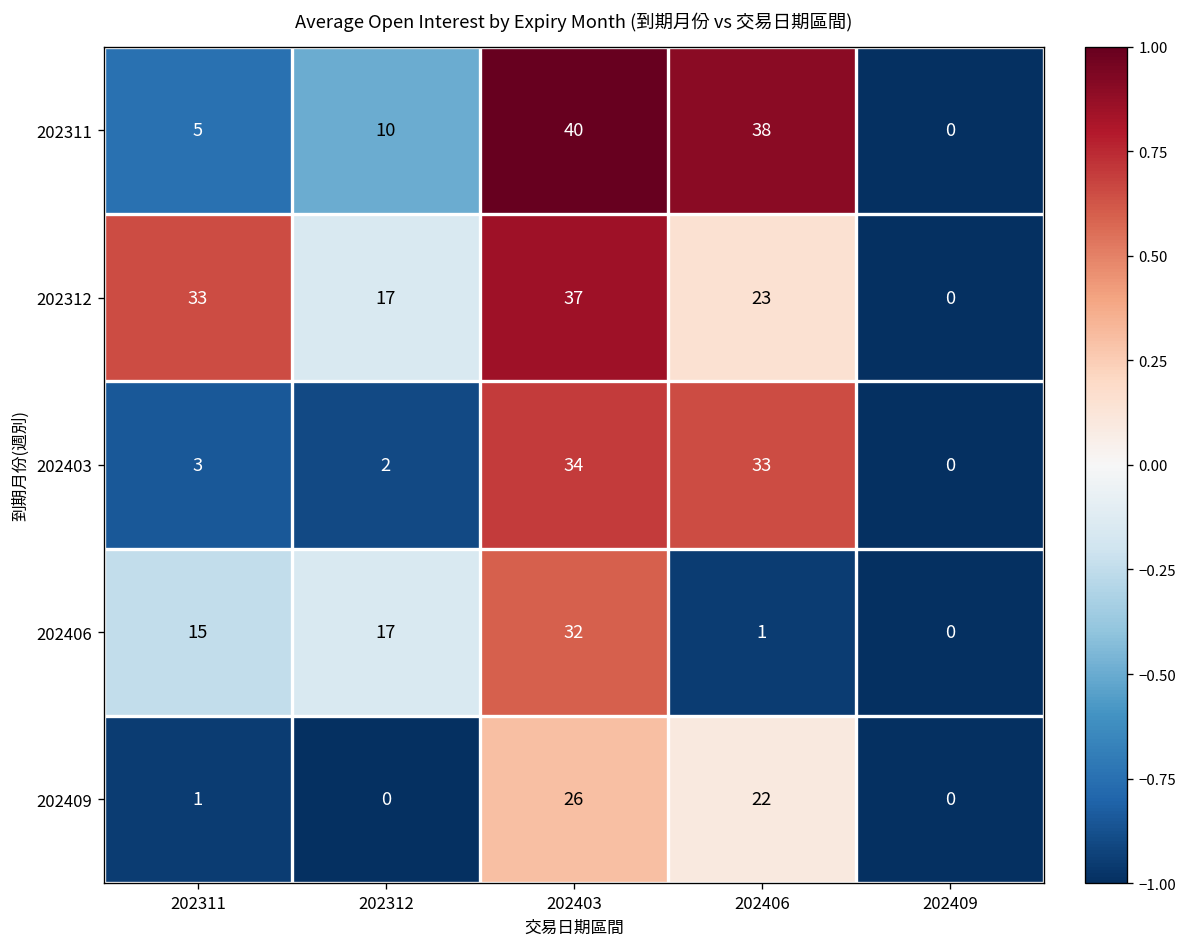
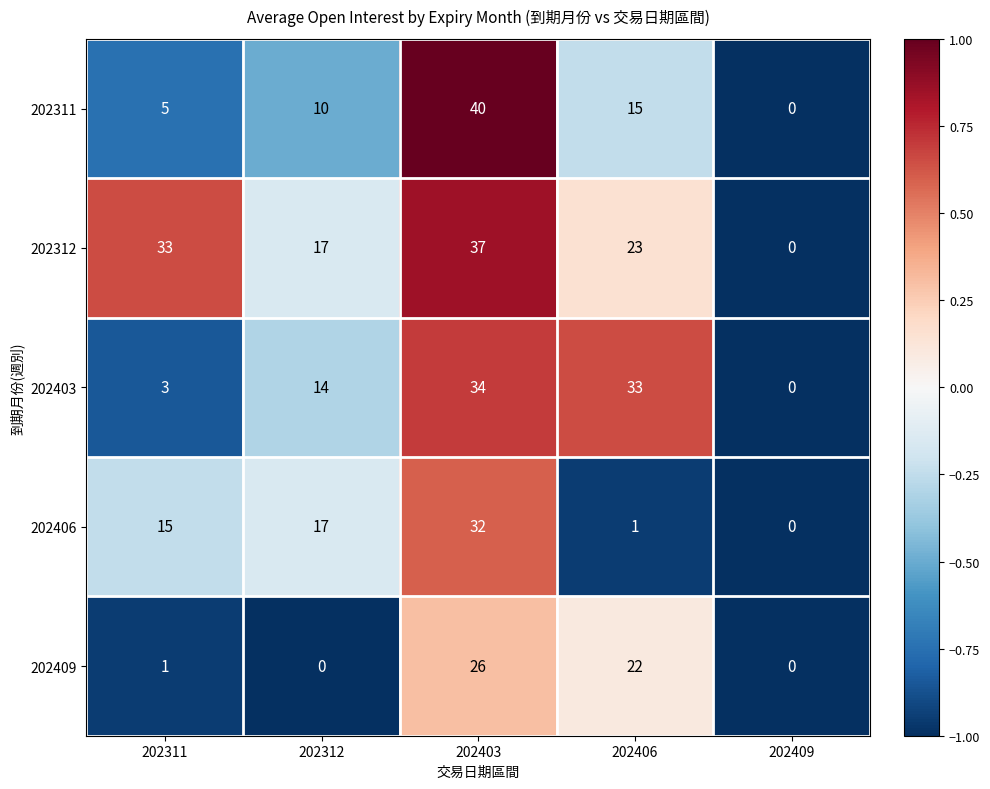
  {
    "202311": {
      "202311": 5,
      "202312": 10,
      "202403": 40,
-     "202406": 38,
+     "202406": 15,
      "202409": 0
    },
    "202312": {
      "202311": 33,
      "202312": 17,
      "202403": 37,
      "202406": 23,
      "202409": 0
    },
    "202403": {
      "202311": 3,
-     "202312": 2,
+     "202312": 14,
      "202403": 34,
      "202406": 33,
      "202409": 0
    },
    "202406": {
      "202311": 15,
      "202312": 17,
      "202403": 32,
      "202406": 1,
      "202409": 0
    },
    "202409": {
      "202311": 1,
      "202312": 0,
      "202403": 26,
      "202406": 22,
      "202409": 0
    }
  }
